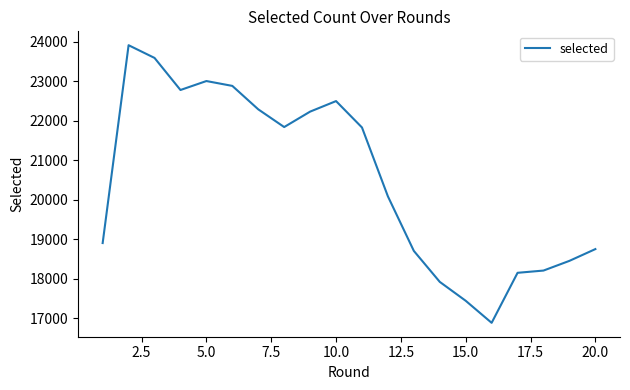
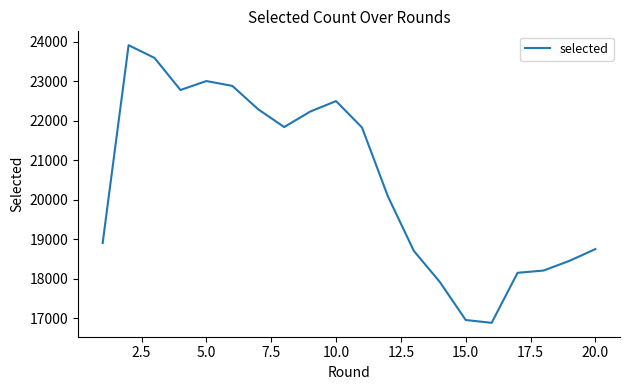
  {
    "5.0": 23000,
    "10.0": 22500,
-   "15.0": 17400,
+   "15.0": 17000,
    "20.0": 18800
  }
